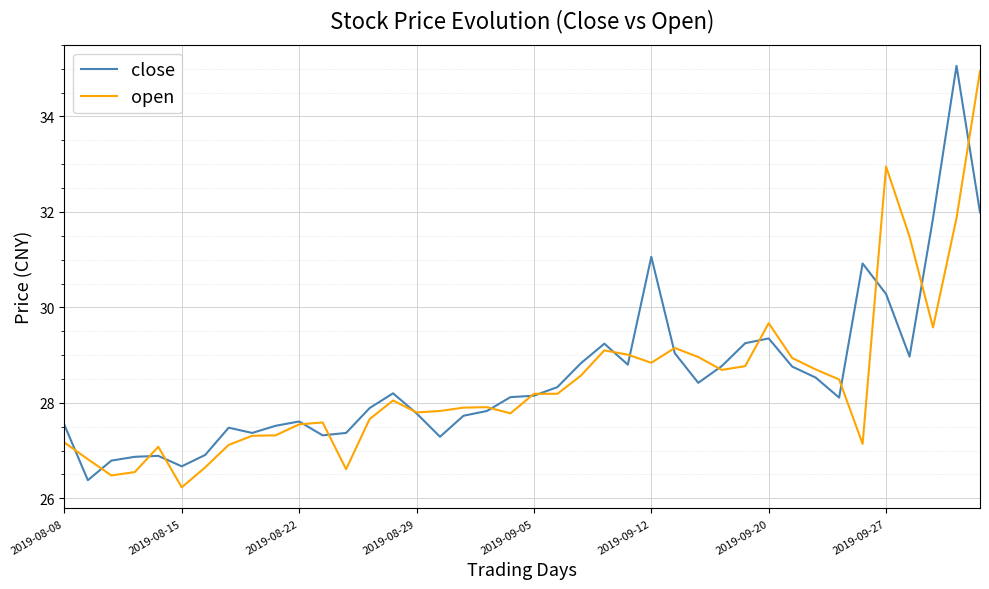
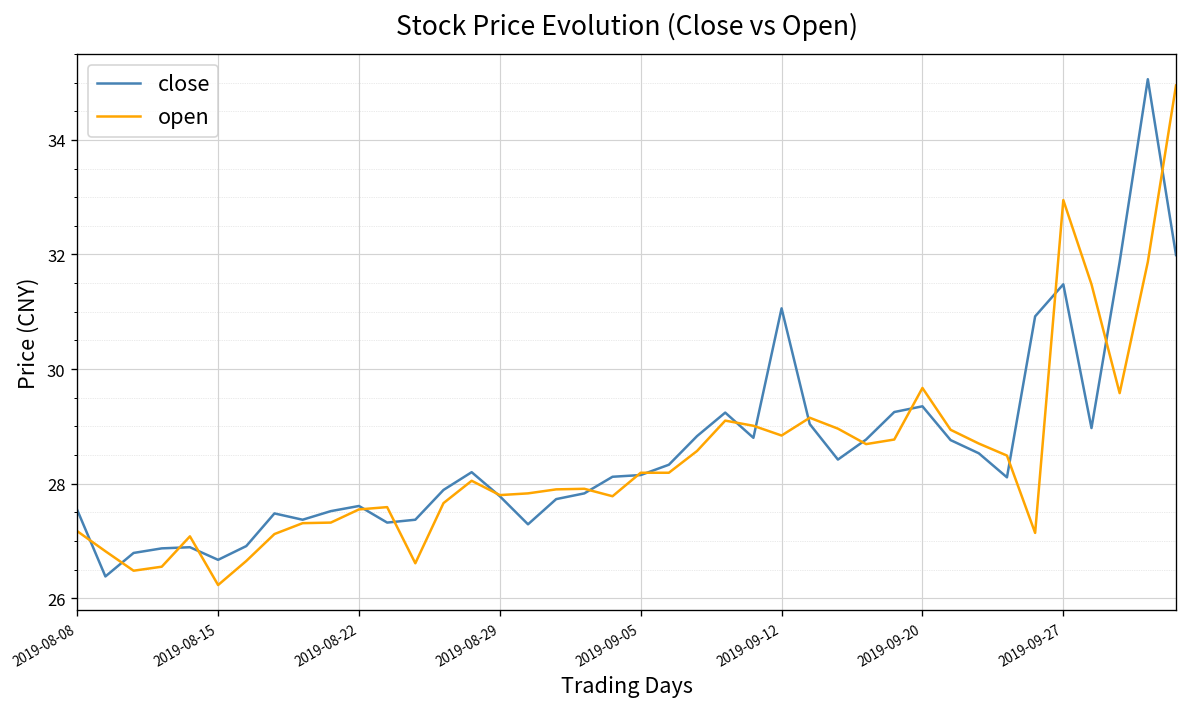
  {
    "close": {
      "2019-08-08": 27.5,
      "2019-08-15": 26.7,
      "2019-08-22": 27.6,
      "2019-09-12": 31.1,
      "2019-09-20": 29.4,
-     "2019-09-27": 30.3
+     "2019-09-27": 31.5
    },
    "open": {
      "2019-08-08": 27.2,
      "2019-08-15": 26.2,
      "2019-08-22": 27.6,
      "2019-09-12": 28.8,
      "2019-09-20": 29.7,
      "2019-09-27": 33.0
    }
  }
